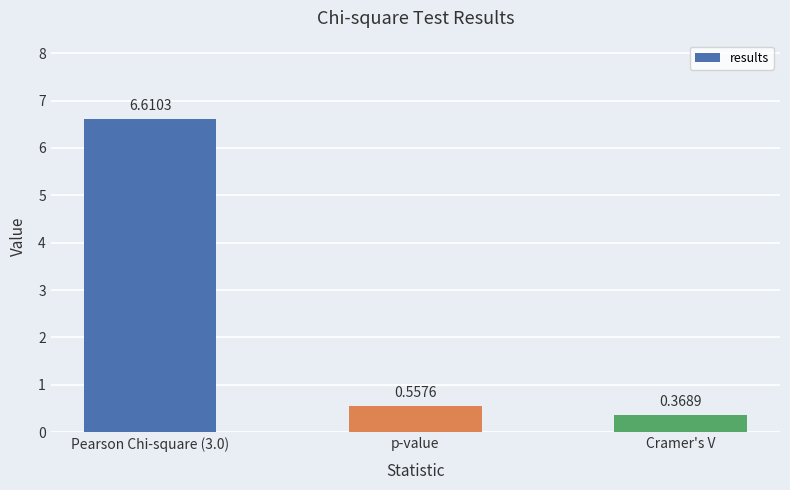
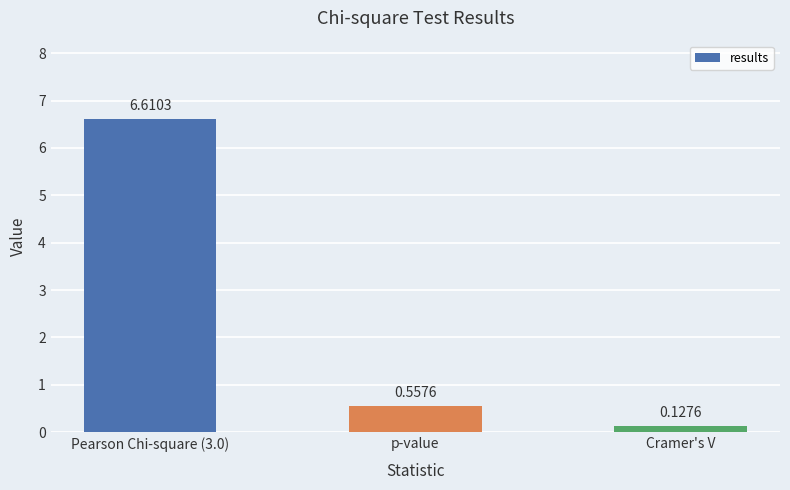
  {
    "Pearson Chi-square (3.0)": 6.6103,
    "p-value": 0.5576,
-   "Cramer's V": 0.3689
+   "Cramer's V": 0.1276
  }
